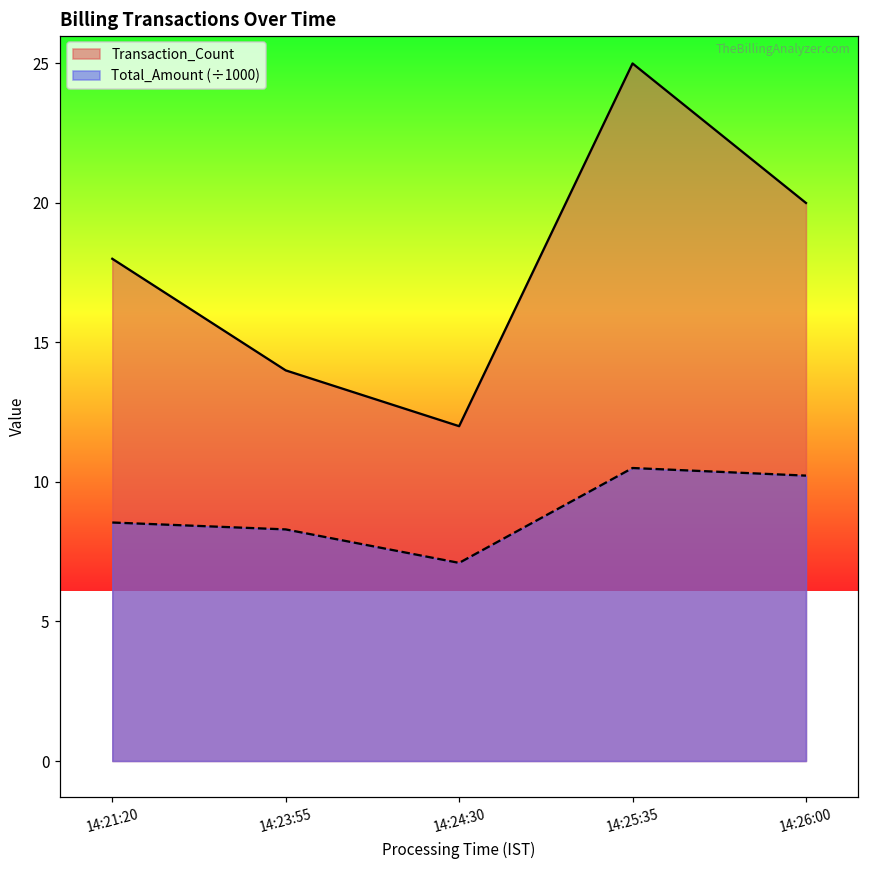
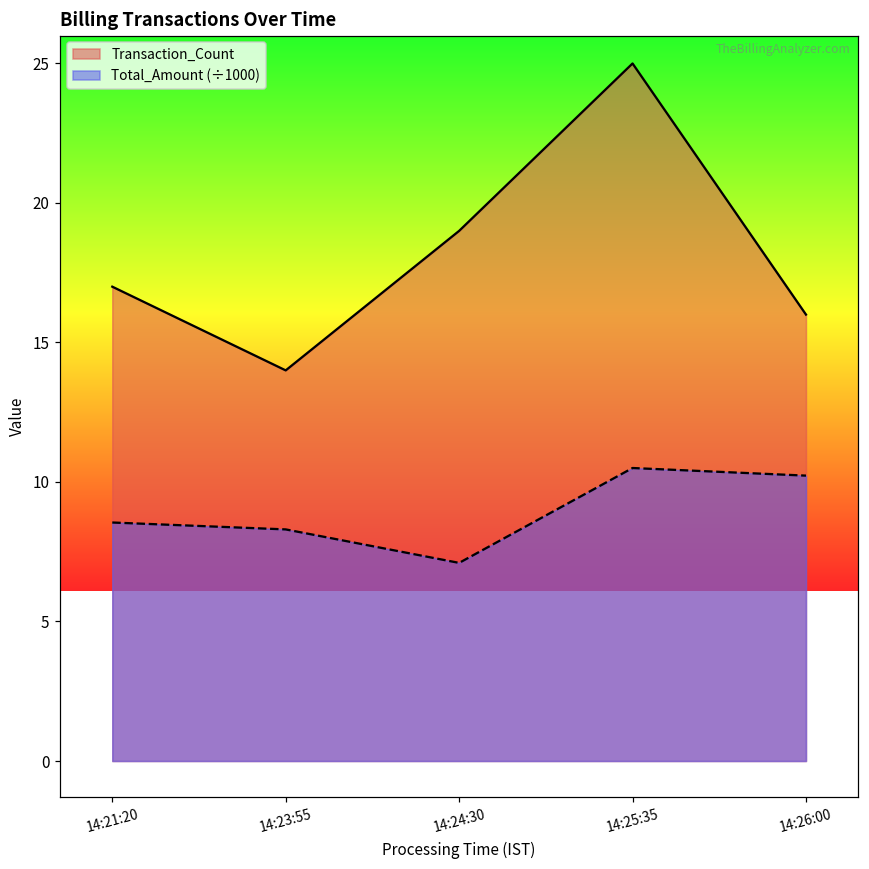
  {
    "Transaction_Count": {
-     "14:21:20": 18,
+     "14:21:20": 17,
      "14:23:55": 14,
-     "14:24:30": 12,
+     "14:24:30": 19,
      "14:25:35": 25,
-     "14:26:00": 20
+     "14:26:00": 16
    },
    "Total_Amount (÷1000)": {
      "14:21:20": 8.5,
      "14:23:55": 8.3,
      "14:24:30": 7.1,
      "14:25:35": 10.5,
      "14:26:00": 10.2
    }
  }
